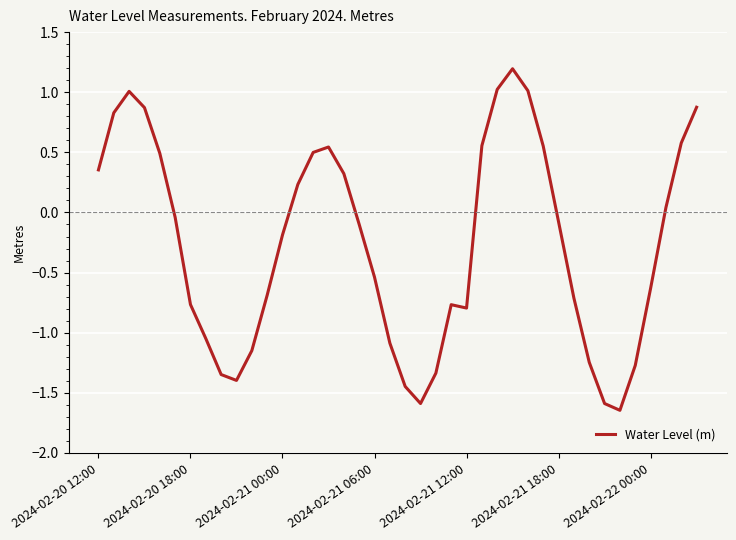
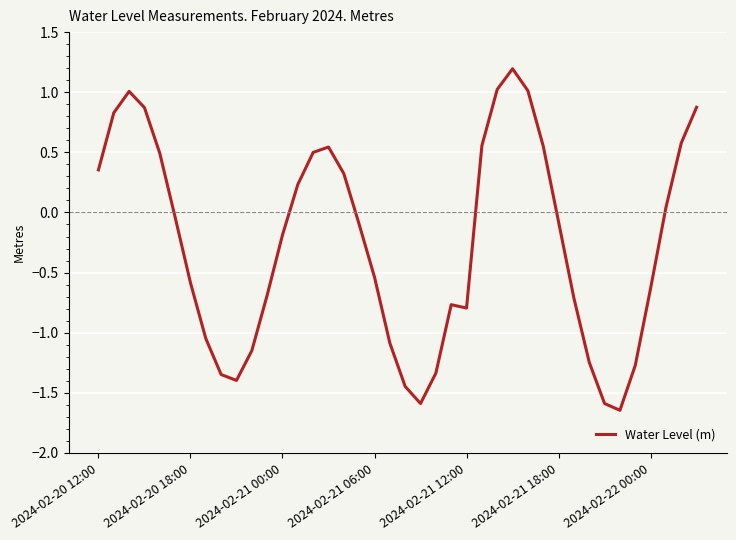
  {
    "2024-02-20 12:00": 0.35,
-   "2024-02-20 18:00": -0.77,
+   "2024-02-20 18:00": -0.58,
    "2024-02-21 00:00": -0.19,
    "2024-02-21 06:00": -0.54,
    "2024-02-21 12:00": -0.80,
    "2024-02-21 18:00": -0.08,
    "2024-02-22 00:00": -0.63
  }
